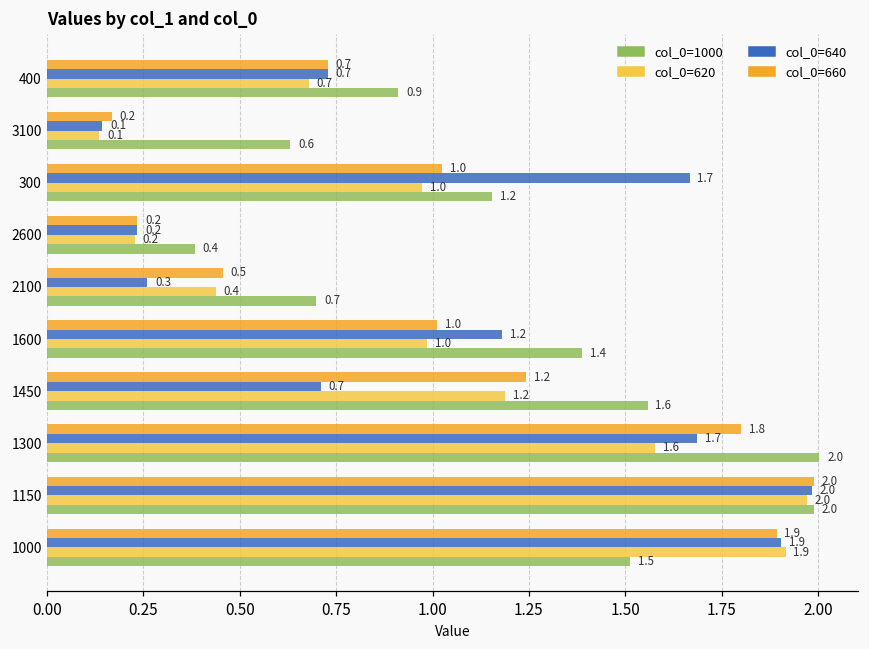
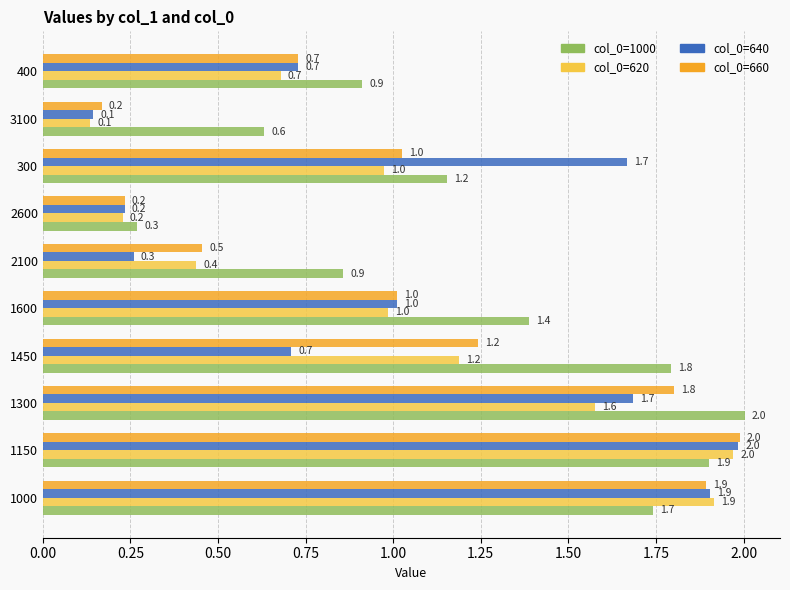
  {
    "col_0=1000": {
      "400": 0.9,
      "3100": 0.6,
      "300": 1.2,
-     "2600": 0.4,
-     "2100": 0.7,
+     "2600": 0.3,
+     "2100": 0.9,
      "1600": 1.4,
-     "1450": 1.6,
+     "1450": 1.8,
      "1300": 2.0,
-     "1150": 2.0,
-     "1000": 1.5
+     "1150": 1.9,
+     "1000": 1.7
    },
    "col_0=640": {
      "400": 0.7,
      "3100": 0.1,
      "300": 1.7,
      "2600": 0.2,
      "2100": 0.3,
-     "1600": 1.2,
+     "1600": 1.0,
      "1450": 0.7,
      "1300": 1.7,
      "1150": 2.0,
      "1000": 1.9
    }
  }
